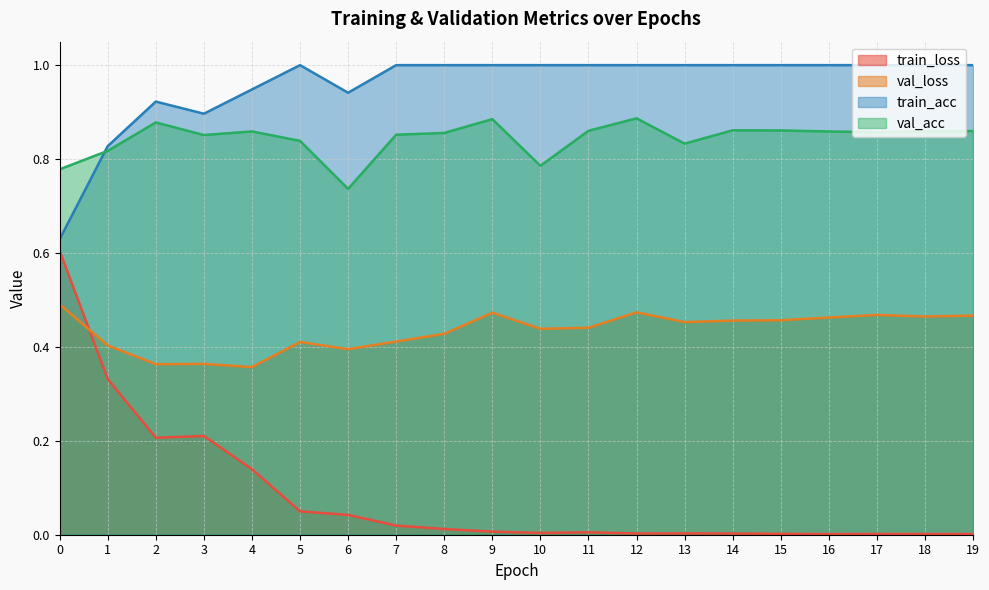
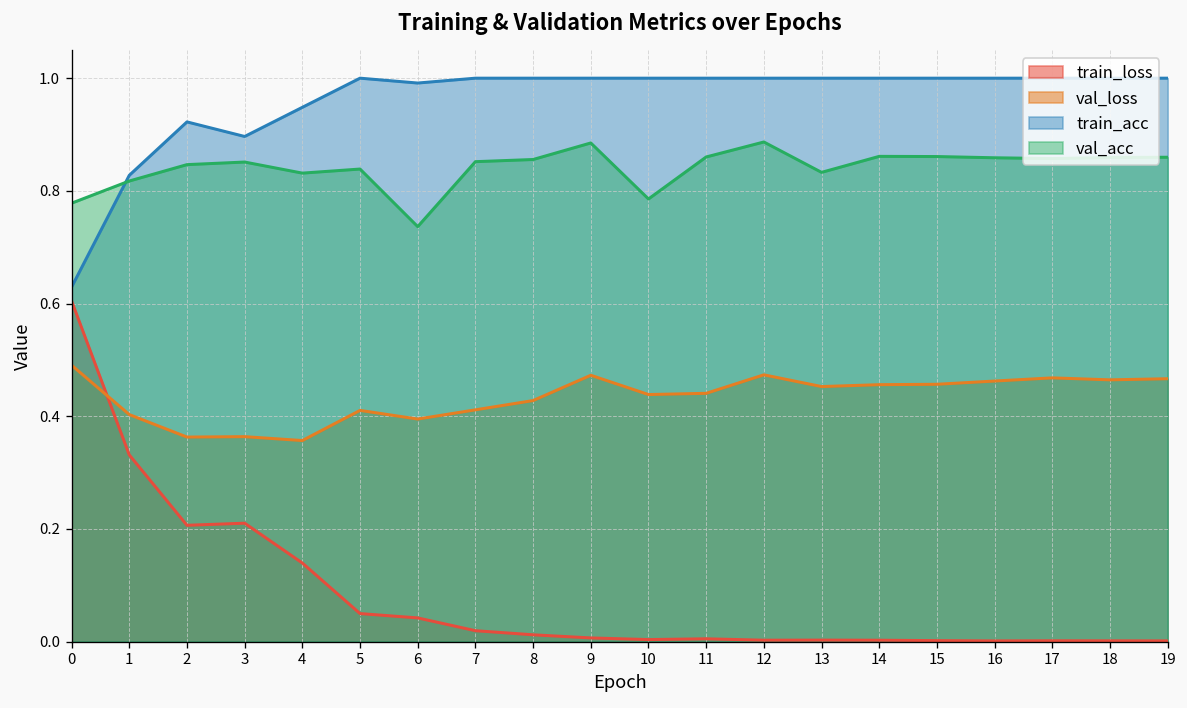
  {
    "train_acc": {
      "0": 0.63,
      "1": 0.83,
      "2": 0.92,
      "3": 0.90,
      "4": 0.95,
      "5": 1.00,
-     "6": 0.94,
+     "6": 0.99,
      "7": 1.00,
      "8": 1.00,
      "9": 1.00,
      "10": 1.00,
      "11": 1.00,
      "12": 1.00,
      "13": 1.00,
      "14": 1.00,
      "15": 1.00,
      "16": 1.00,
      "19": 1.00
    },
    "val_acc": {
      "0": 0.78,
      "1": 0.82,
-     "2": 0.88,
+     "2": 0.85,
      "3": 0.85,
-     "4": 0.86,
+     "4": 0.83,
      "5": 0.84,
      "6": 0.74,
      "7": 0.85,
      "8": 0.86,
      "9": 0.89,
      "10": 0.79,
      "11": 0.86,
      "12": 0.89,
      "13": 0.83,
      "14": 0.86,
      "15": 0.86,
      "16": 0.86,
      "19": 0.86
    }
  }
